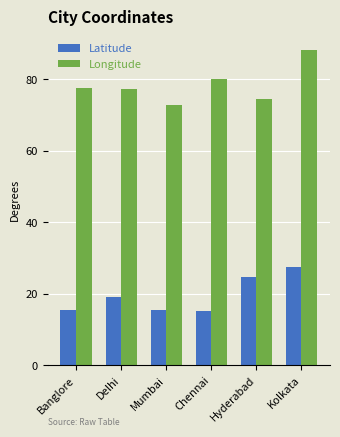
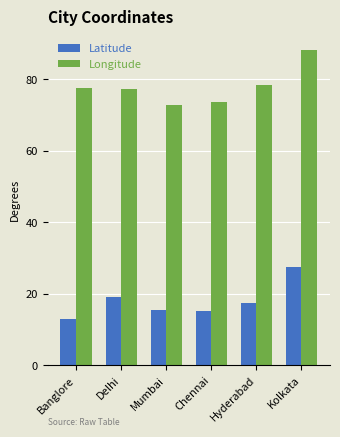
  {
    "Latitude": {
-     "Banglore": 16,
+     "Banglore": 13,
      "Delhi": 19,
      "Mumbai": 16,
      "Chennai": 15,
-     "Hyderabad": 25,
+     "Hyderabad": 17,
      "Kolkata": 28
    },
    "Longitude": {
      "Banglore": 78,
      "Delhi": 77,
      "Mumbai": 73,
-     "Chennai": 80,
-     "Hyderabad": 74,
+     "Chennai": 74,
+     "Hyderabad": 78,
      "Kolkata": 88
    }
  }
